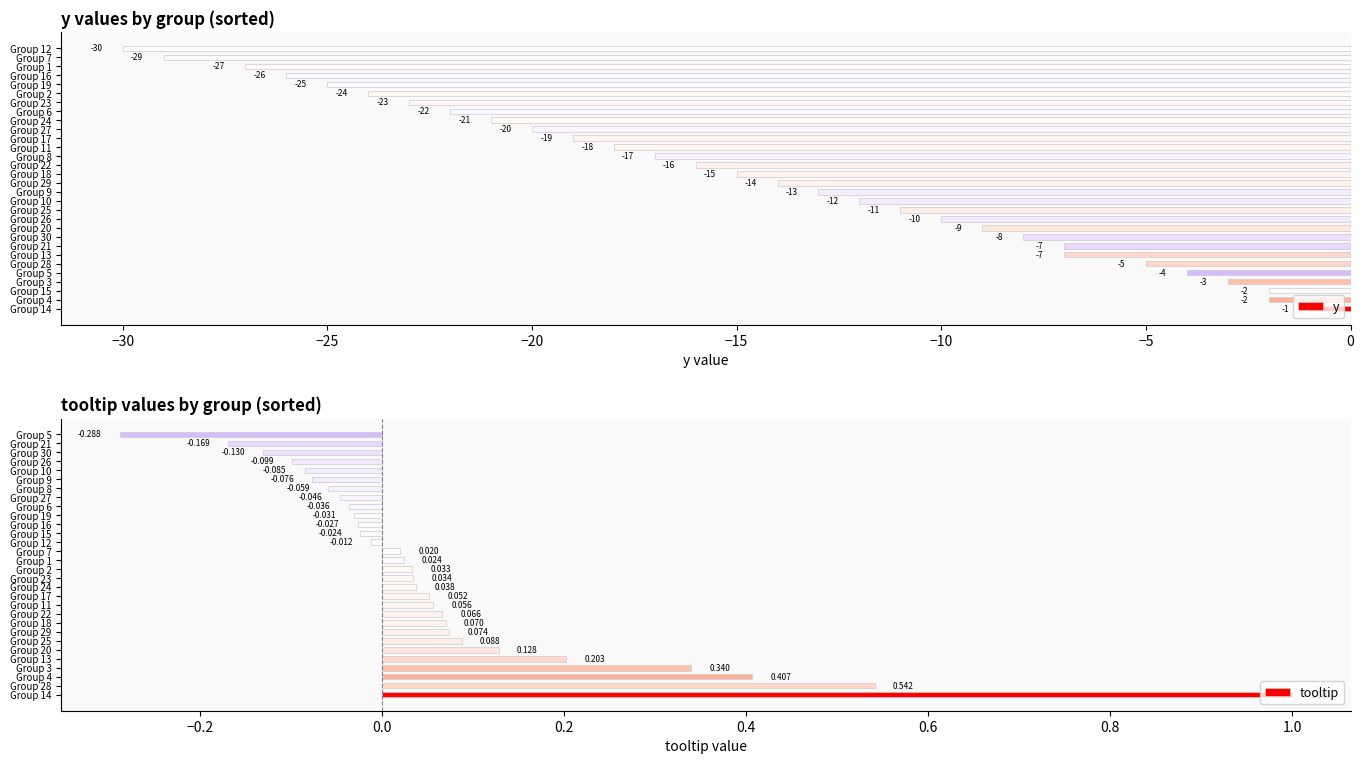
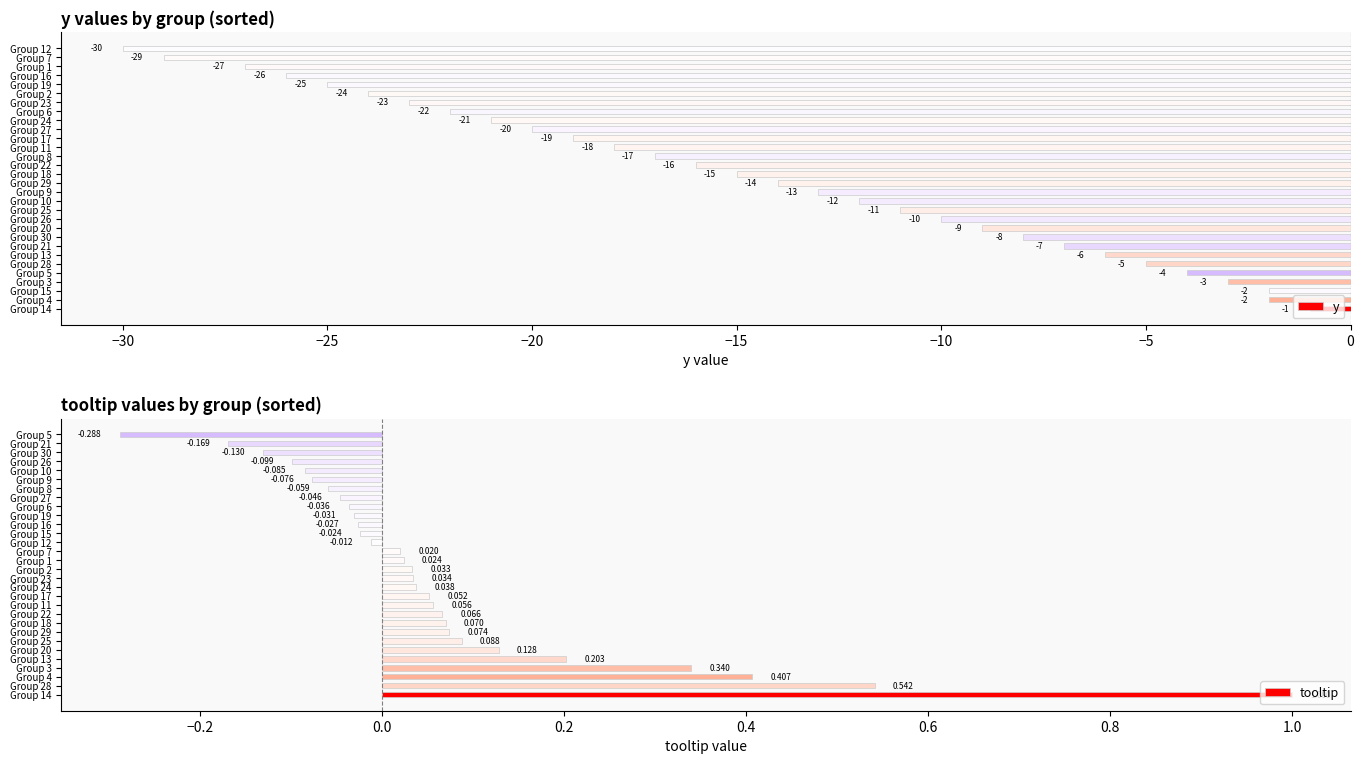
  {
    "y values by group (sorted)": {
      "Group 12": -30,
      "Group 7": -29,
      "Group 1": -27,
      "Group 16": -26,
      "Group 19": -25,
      "Group 2": -24,
      "Group 23": -23,
      "Group 6": -22,
      "Group 24": -21,
      "Group 27": -20,
      "Group 17": -19,
      "Group 11": -18,
      "Group 8": -17,
      "Group 22": -16,
      "Group 18": -15,
      "Group 29": -14,
      "Group 9": -13,
      "Group 10": -12,
      "Group 25": -11,
      "Group 26": -10,
      "Group 20": -9,
      "Group 30": -8,
      "Group 21": -7,
-     "Group 13": -7,
+     "Group 13": -6,
      "Group 28": -5,
      "Group 5": -4,
      "Group 3": -3,
      "Group 15": -2,
      "Group 4": -2
    },
    "tooltip values by group (sorted)": {
      "Group 5": -0.288,
      "Group 21": -0.169,
      "Group 30": -0.130,
      "Group 26": -0.099,
      "Group 10": -0.085,
      "Group 9": -0.076,
      "Group 8": -0.059,
      "Group 27": -0.046,
      "Group 6": -0.036,
      "Group 19": -0.031,
      "Group 16": -0.027,
      "Group 15": -0.024,
      "Group 12": -0.012,
      "Group 7": 0.020,
      "Group 1": 0.024,
      "Group 2": 0.033,
      "Group 23": 0.034,
      "Group 24": 0.038,
      "Group 17": 0.052,
      "Group 11": 0.056,
      "Group 22": 0.066,
      "Group 18": 0.070,
      "Group 29": 0.074,
      "Group 25": 0.088,
      "Group 20": 0.128,
      "Group 13": 0.203,
      "Group 3": 0.340,
      "Group 4": 0.407,
      "Group 28": 0.542
    }
  }
